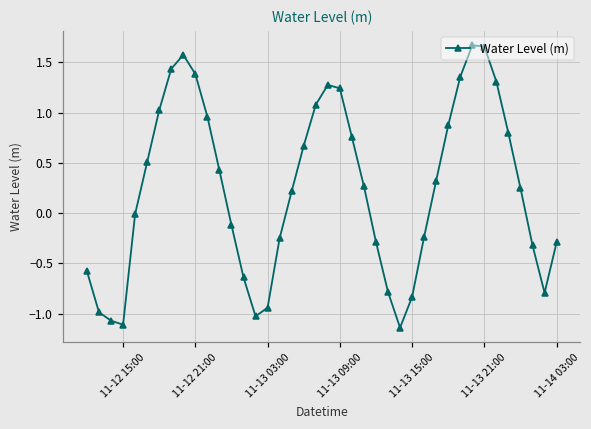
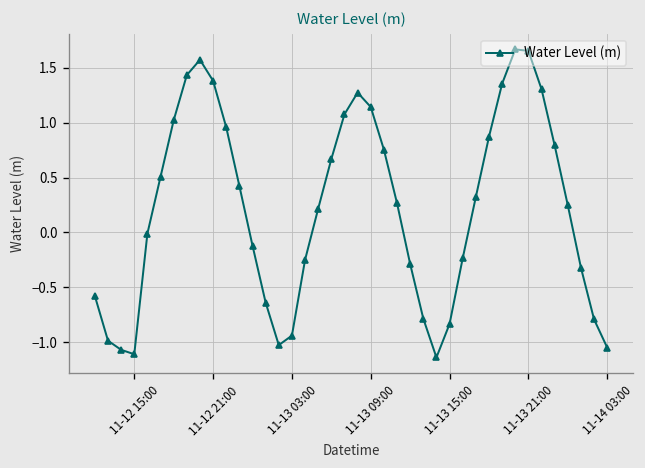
  {
    "11-12 15:00": -1.1,
    "11-12 21:00": 1.4,
    "11-13 03:00": -0.9,
-   "11-13 09:00": 1.2,
+   "11-13 09:00": 1.1,
    "11-13 15:00": -0.8,
-   "11-14 03:00": -0.3
+   "11-14 03:00": -1.1
  }
